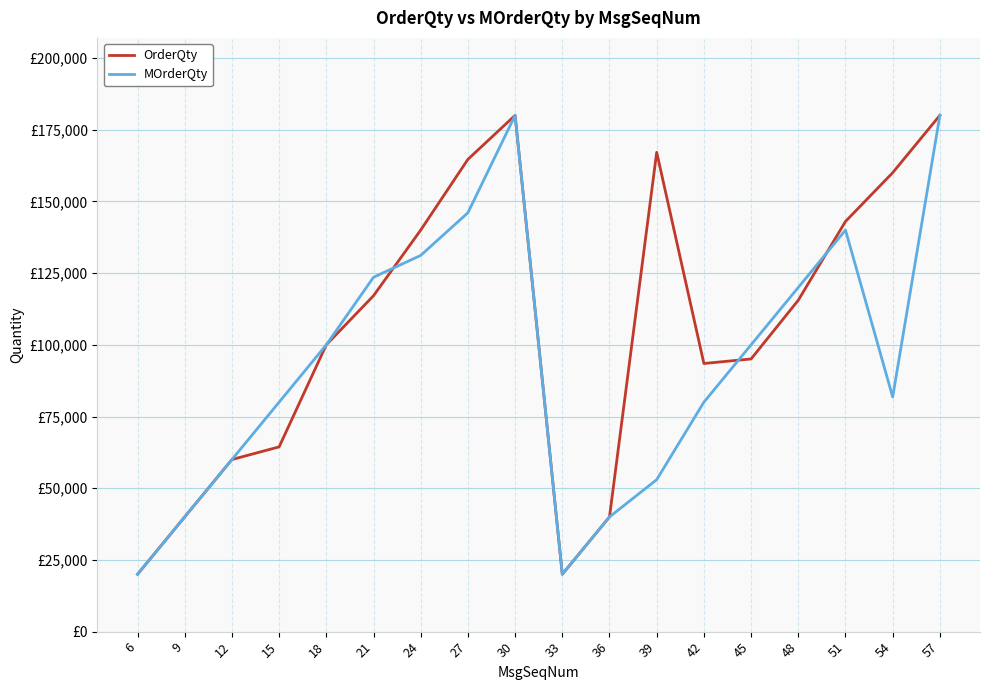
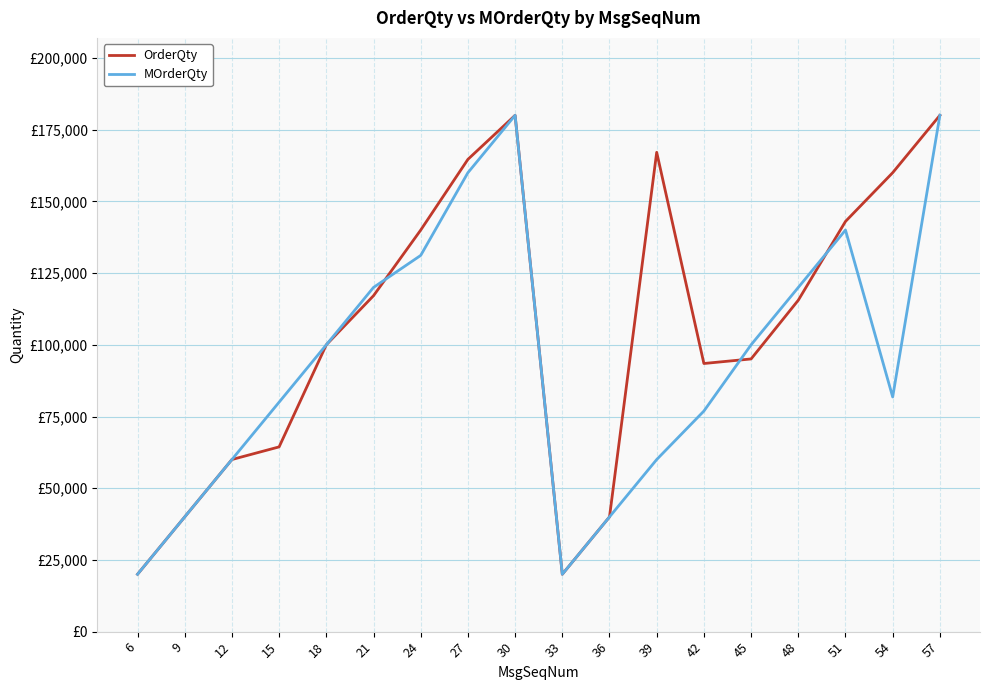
  {
    "OrderQty": {
      "15": "£64,000",
      "21": "£117,000",
      "24": "£140,000",
      "27": "£165,000",
      "39": "£167,000",
      "42": "£93,000",
      "45": "£95,000",
      "48": "£116,000",
      "51": "£143,000",
      "54": "£160,000"
    },
    "MOrderQty": {
      "15": "£80,000",
-     "21": "£124,000",
+     "21": "£120,000",
      "24": "£131,000",
-     "27": "£146,000",
-     "39": "£53,000",
-     "42": "£80,000",
+     "27": "£160,000",
+     "39": "£60,000",
+     "42": "£77,000",
      "45": "£100,000",
      "48": "£120,000",
      "51": "£140,000",
      "54": "£82,000"
    }
  }
